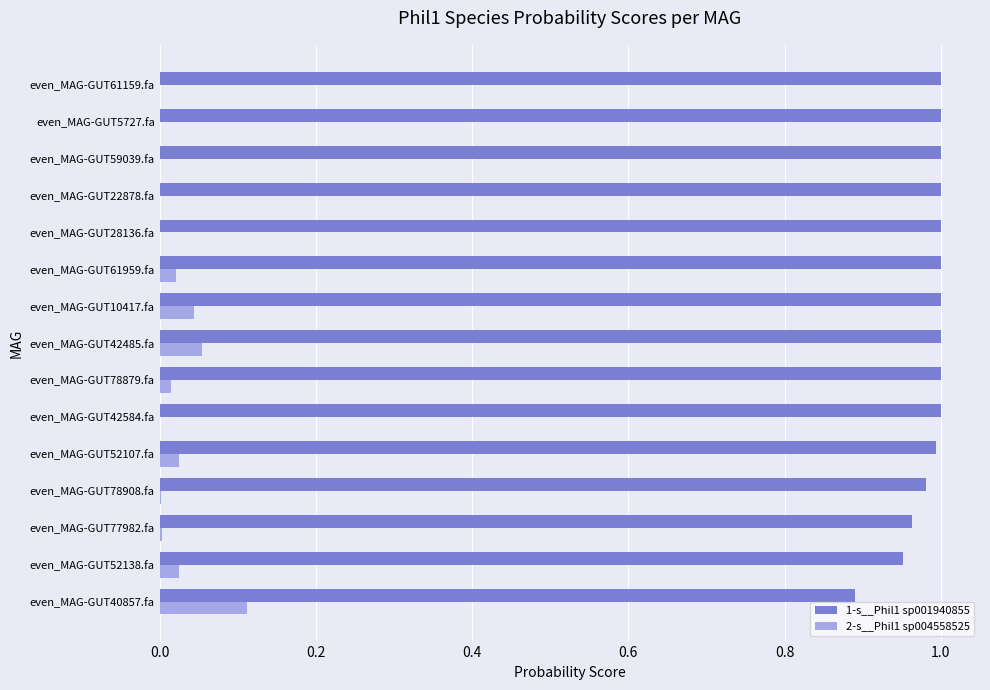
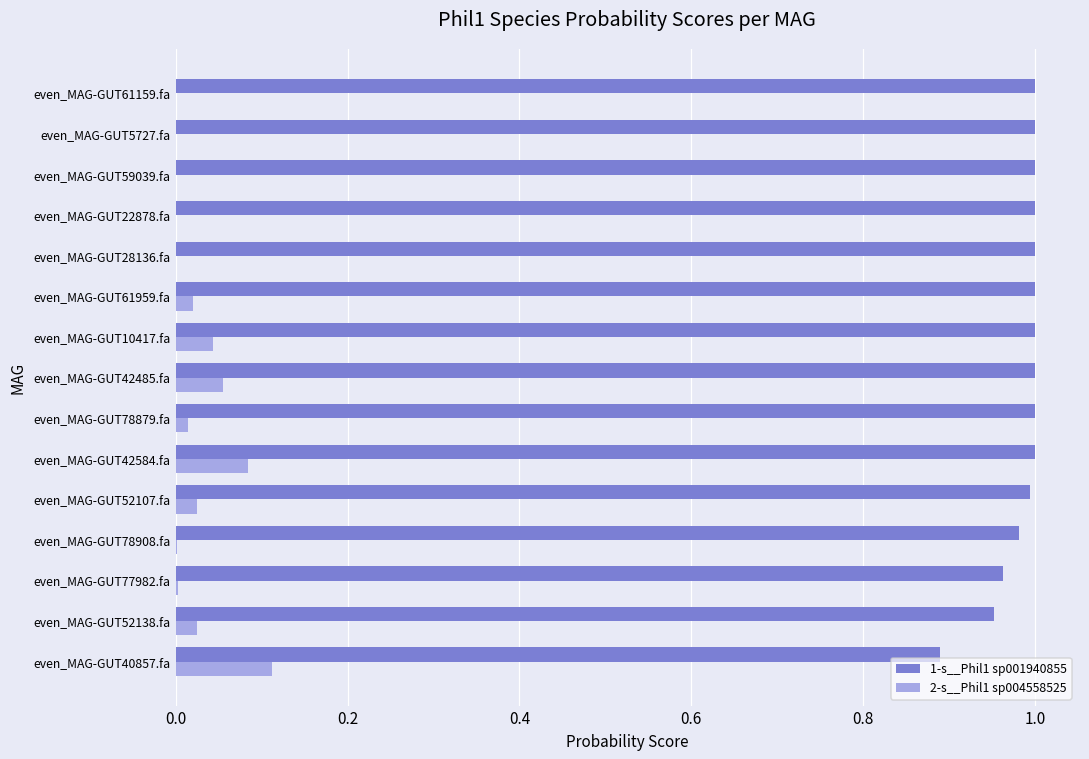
  {
    "1-s__Phil1 sp001940855": {
      "even_MAG-GUT61159.fa": 1.00,
      "even_MAG-GUT5727.fa": 1.00,
      "even_MAG-GUT59039.fa": 1.00,
      "even_MAG-GUT22878.fa": 1.00,
      "even_MAG-GUT28136.fa": 1.00,
      "even_MAG-GUT61959.fa": 1.00,
      "even_MAG-GUT10417.fa": 1.00,
      "even_MAG-GUT42485.fa": 1.00,
      "even_MAG-GUT78879.fa": 1.00,
      "even_MAG-GUT42584.fa": 1.00,
      "even_MAG-GUT52107.fa": 0.99,
      "even_MAG-GUT78908.fa": 0.98,
      "even_MAG-GUT77982.fa": 0.96,
      "even_MAG-GUT52138.fa": 0.95,
      "even_MAG-GUT40857.fa": 0.89
    },
    "2-s__Phil1 sp004558525": {
      "even_MAG-GUT61959.fa": 0.02,
      "even_MAG-GUT10417.fa": 0.04,
      "even_MAG-GUT42485.fa": 0.05,
      "even_MAG-GUT78879.fa": 0.01,
-     "even_MAG-GUT42584.fa": 0.00,
+     "even_MAG-GUT42584.fa": 0.08,
      "even_MAG-GUT52107.fa": 0.03,
      "even_MAG-GUT77982.fa": 0.00,
      "even_MAG-GUT52138.fa": 0.02,
      "even_MAG-GUT40857.fa": 0.11
    }
  }
